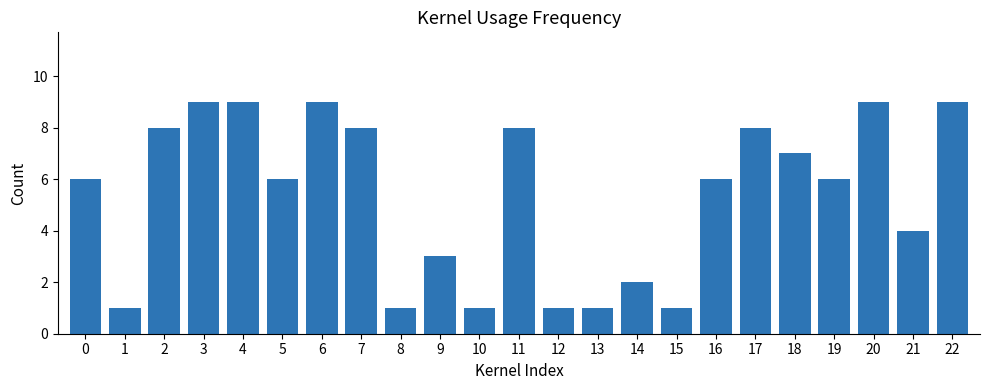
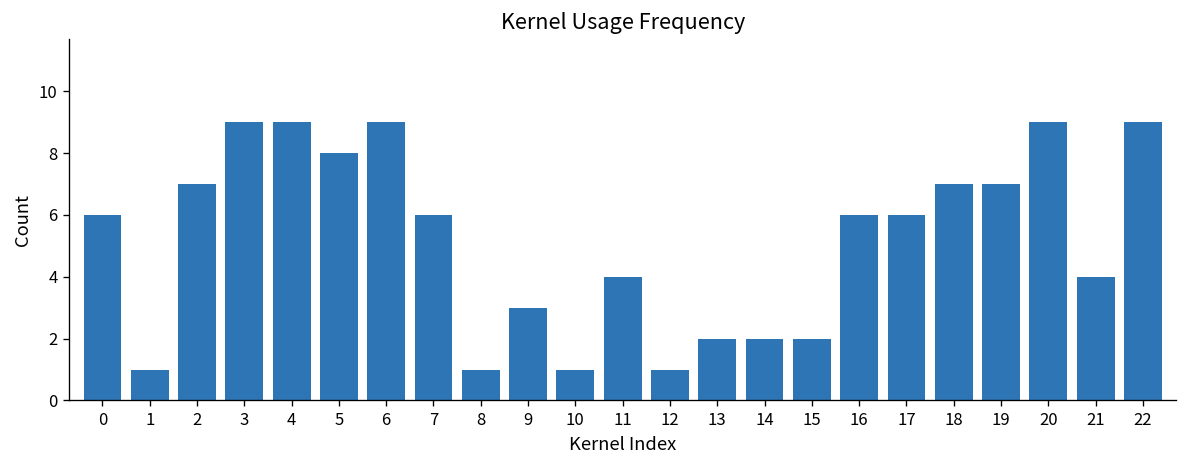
  {
    "0": 6,
    "1": 1,
-   "2": 8,
+   "2": 7,
    "3": 9,
    "4": 9,
-   "5": 6,
+   "5": 8,
    "6": 9,
-   "7": 8,
+   "7": 6,
    "8": 1,
    "9": 3,
    "10": 1,
-   "11": 8,
+   "11": 4,
    "12": 1,
-   "13": 1,
+   "13": 2,
    "14": 2,
-   "15": 1,
+   "15": 2,
    "16": 6,
-   "17": 8,
+   "17": 6,
    "18": 7,
-   "19": 6,
+   "19": 7,
    "20": 9,
    "21": 4,
    "22": 9
  }
